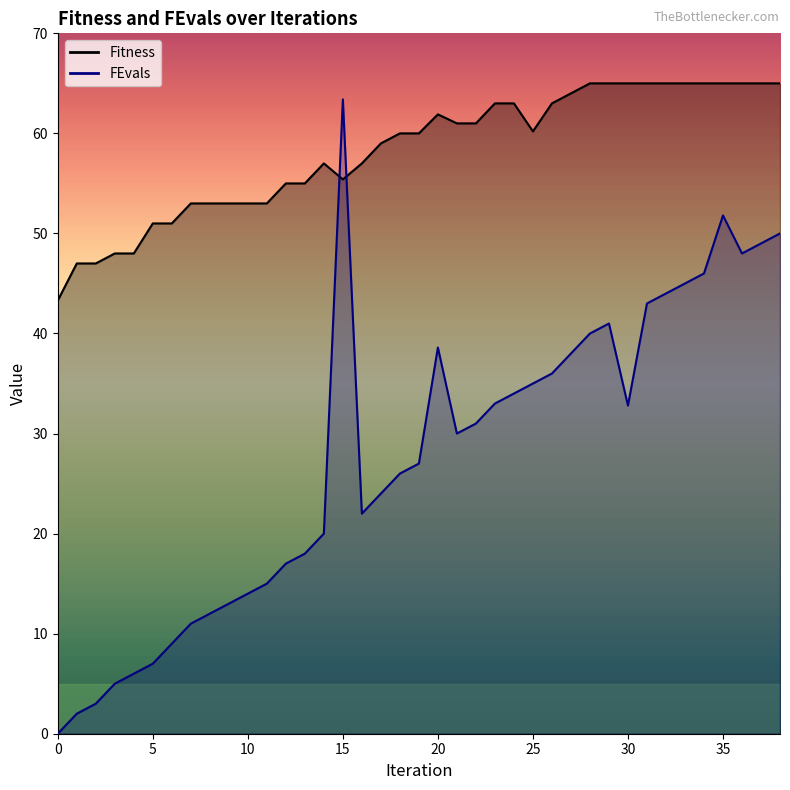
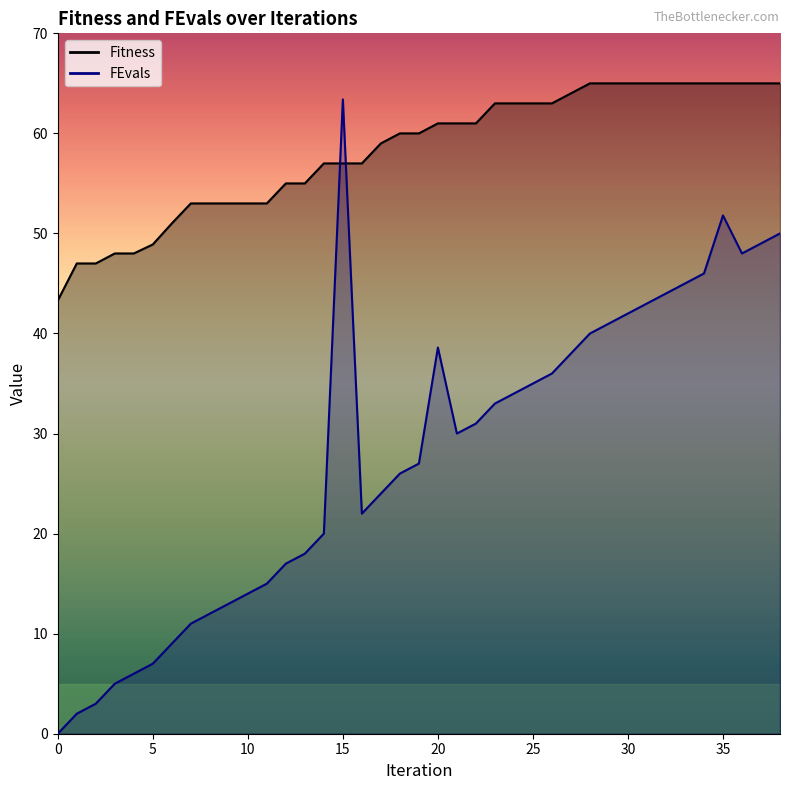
  {
    "Fitness": {
      "0": 43.3,
-     "5": 51.0,
+     "5": 48.9,
      "10": 53.0,
-     "15": 55.4,
-     "20": 61.9,
-     "25": 60.2,
+     "15": 57.0,
+     "20": 61.0,
+     "25": 63.0,
      "30": 65.0,
      "35": 65.0
    },
    "FEvals": {
      "5": 7.0,
      "10": 14.0,
      "15": 63.4,
      "20": 38.6,
      "25": 35.0,
-     "30": 32.8,
+     "30": 42.0,
      "35": 51.8
    }
  }
